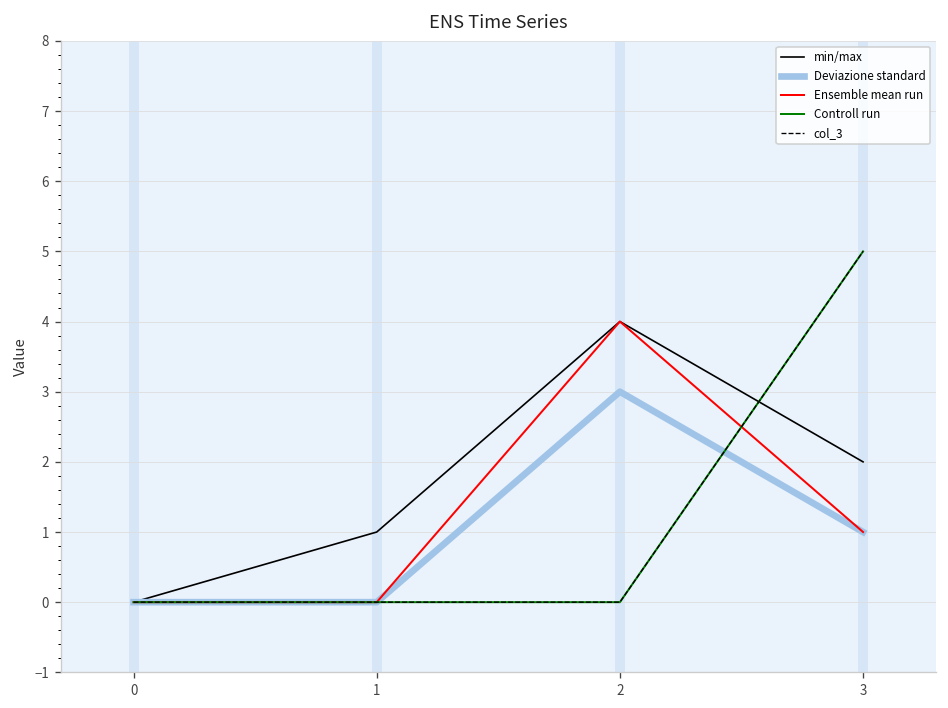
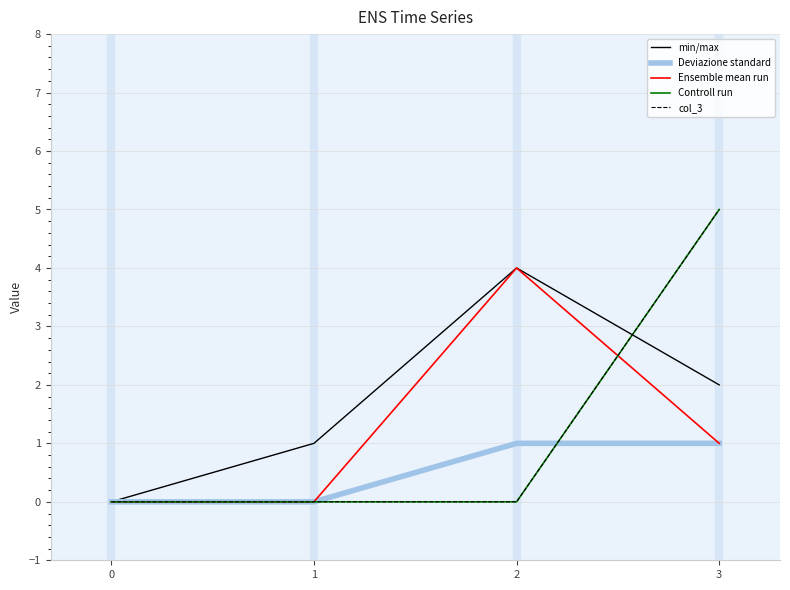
  {
    "Deviazione standard": {
-     "2": 3
+     "2": 1
    }
  }
